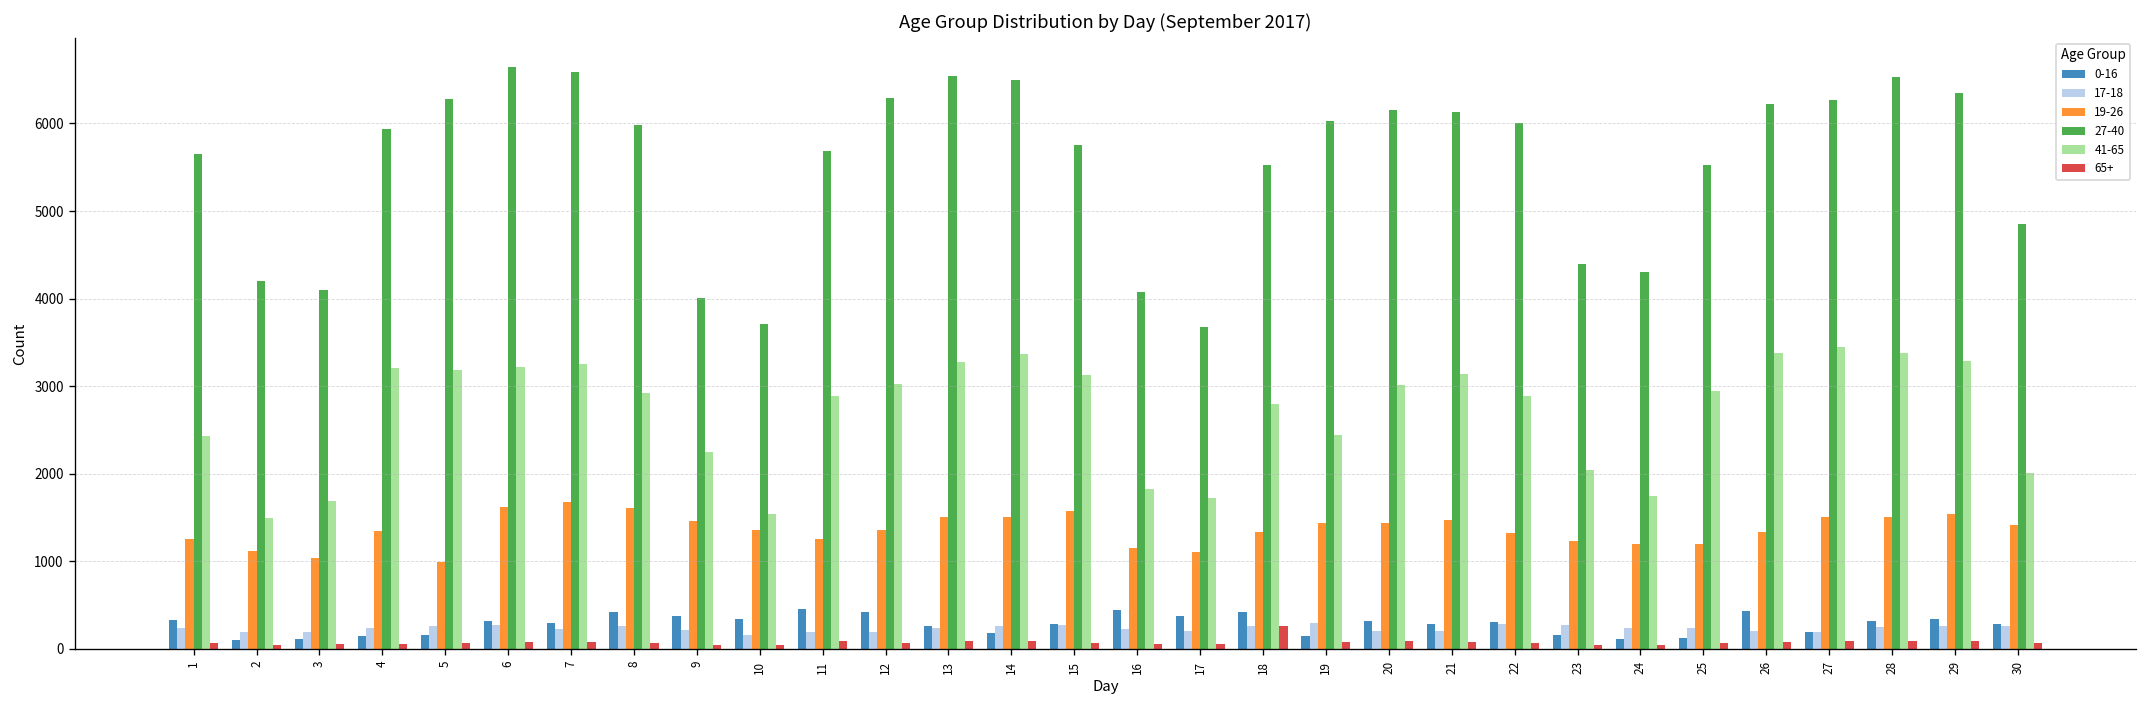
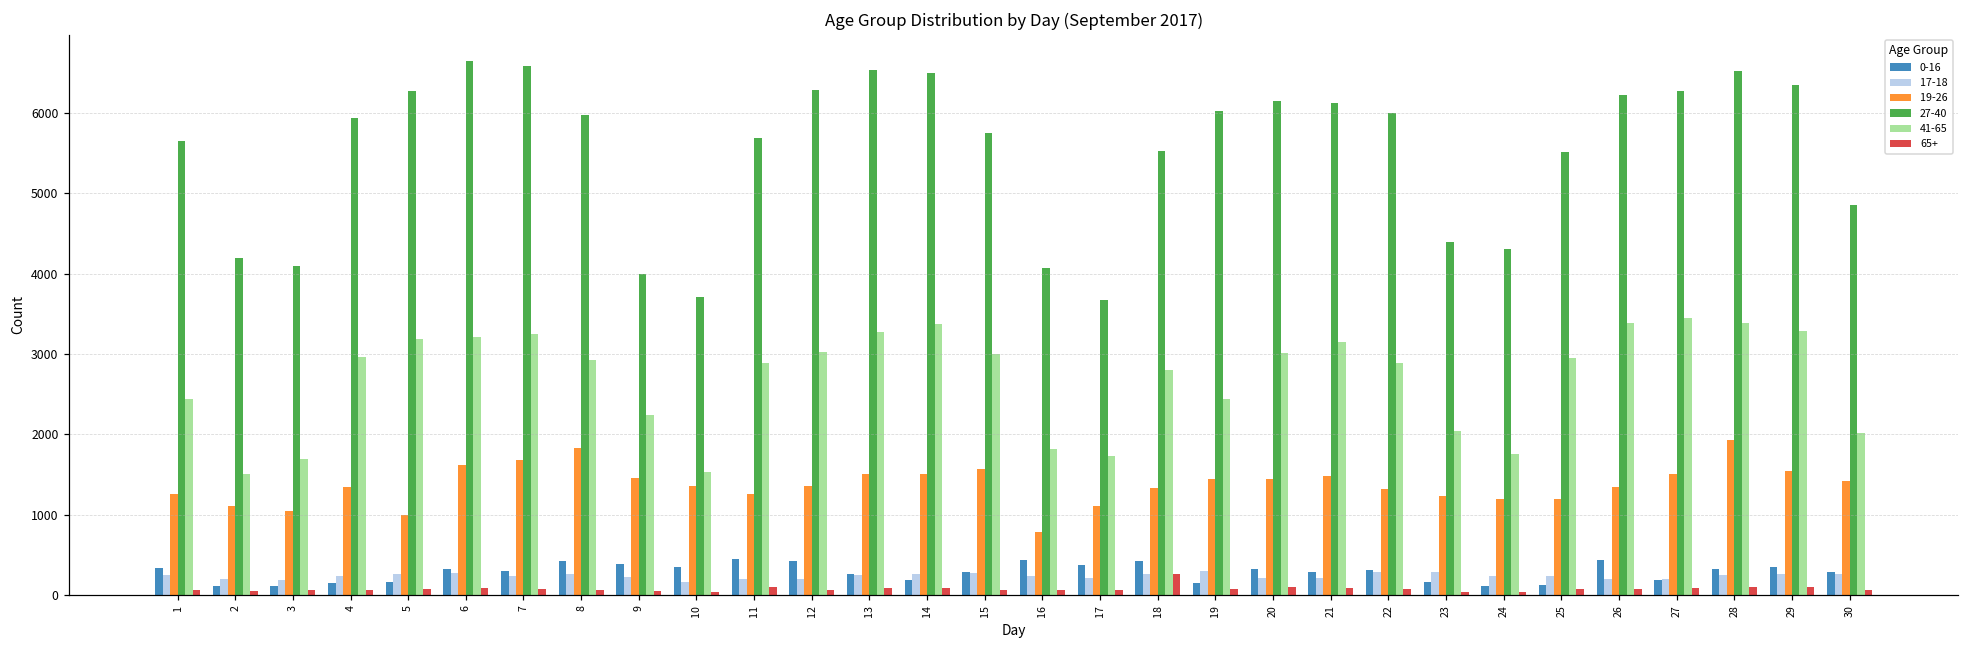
  {
    "0-16": {
      "1": 300,
      "2": 100,
      "3": 100,
      "4": 100,
      "5": 200,
      "6": 300,
      "7": 300,
      "8": 400,
      "9": 400,
      "10": 300,
      "11": 500,
      "12": 400,
      "13": 300,
      "14": 200,
      "15": 300,
      "16": 400,
      "17": 400,
      "18": 400,
      "19": 200,
      "20": 300,
      "21": 300,
      "22": 300,
      "23": 200,
      "24": 100,
      "25": 100,
      "26": 400,
      "27": 200,
      "28": 300,
      "29": 300,
      "30": 300
    },
    "17-18": {
      "1": 200,
      "2": 200,
      "3": 200,
      "4": 200,
      "5": 300,
      "6": 300,
      "7": 200,
      "8": 300,
      "9": 200,
      "10": 200,
      "11": 200,
      "12": 200,
      "13": 200,
      "14": 300,
      "15": 300,
      "16": 200,
      "17": 200,
      "18": 300,
      "19": 300,
      "20": 200,
      "21": 200,
      "22": 300,
      "23": 300,
      "24": 200,
      "25": 200,
      "26": 200,
      "27": 200,
      "28": 300,
      "29": 300,
      "30": 300
    },
    "19-26": {
      "1": 1300,
      "2": 1100,
      "3": 1000,
      "4": 1300,
      "5": 1000,
      "6": 1600,
      "7": 1700,
-     "8": 1600,
+     "8": 1800,
      "9": 1500,
      "10": 1400,
      "11": 1300,
      "12": 1400,
      "13": 1500,
      "14": 1500,
      "15": 1600,
-     "16": 1100,
+     "16": 800,
      "17": 1100,
      "18": 1300,
      "19": 1400,
      "20": 1400,
      "21": 1500,
      "22": 1300,
      "23": 1200,
      "24": 1200,
      "25": 1200,
      "26": 1300,
      "27": 1500,
-     "28": 1500,
+     "28": 1900,
      "29": 1500,
      "30": 1400
    },
    "27-40": {
      "1": 5700,
      "2": 4200,
      "3": 4100,
      "4": 5900,
      "5": 6300,
      "6": 6600,
      "7": 6600,
      "8": 6000,
      "9": 4000,
      "10": 3700,
      "11": 5700,
      "12": 6300,
      "13": 6500,
      "14": 6500,
      "15": 5800,
      "16": 4100,
      "17": 3700,
      "18": 5500,
      "19": 6000,
      "20": 6200,
      "21": 6100,
      "22": 6000,
      "23": 4400,
      "24": 4300,
      "25": 5500,
      "26": 6200,
      "27": 6300,
      "28": 6500,
      "29": 6300,
      "30": 4900
    },
    "41-65": {
      "1": 2400,
      "2": 1500,
      "3": 1700,
-     "4": 3200,
+     "4": 3000,
      "5": 3200,
      "6": 3200,
      "7": 3200,
      "8": 2900,
      "9": 2200,
      "10": 1500,
      "11": 2900,
      "12": 3000,
      "13": 3300,
      "14": 3400,
-     "15": 3100,
+     "15": 3000,
      "16": 1800,
      "17": 1700,
      "18": 2800,
      "19": 2400,
      "20": 3000,
      "21": 3100,
      "22": 2900,
      "23": 2000,
      "24": 1800,
      "25": 2900,
      "26": 3400,
      "27": 3400,
      "28": 3400,
      "29": 3300,
      "30": 2000
    },
    "65+": {
      "1": 100,
      "2": 0,
      "3": 100,
      "4": 100,
      "5": 100,
      "6": 100,
      "7": 100,
      "8": 100,
      "9": 0,
      "10": 0,
      "11": 100,
      "12": 100,
      "13": 100,
      "14": 100,
      "15": 100,
      "16": 100,
      "17": 100,
      "18": 300,
      "19": 100,
      "20": 100,
      "21": 100,
      "22": 100,
      "23": 0,
      "24": 0,
      "25": 100,
      "26": 100,
      "27": 100,
      "28": 100,
      "29": 100,
      "30": 100
    }
  }
